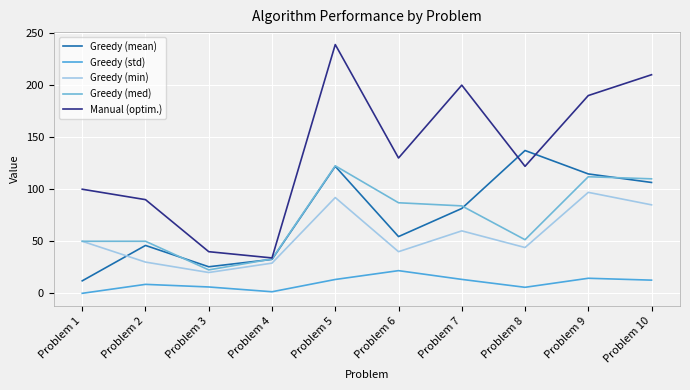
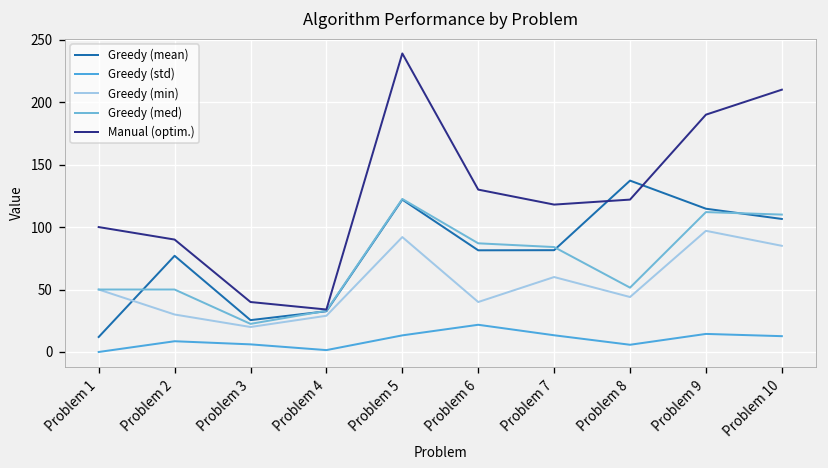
  {
    "Greedy (mean)": {
      "Problem 1": 12,
-     "Problem 2": 46,
+     "Problem 2": 77,
      "Problem 3": 26,
-     "Problem 6": 55,
+     "Problem 6": 81,
      "Problem 7": 82,
      "Problem 8": 137,
      "Problem 9": 115,
      "Problem 10": 107
    },
    "Manual (optim.)": {
      "Problem 1": 100,
      "Problem 2": 90,
      "Problem 3": 40,
      "Problem 5": 239,
      "Problem 6": 130,
-     "Problem 7": 200,
+     "Problem 7": 118,
      "Problem 8": 122,
      "Problem 9": 190,
      "Problem 10": 210
    }
  }
